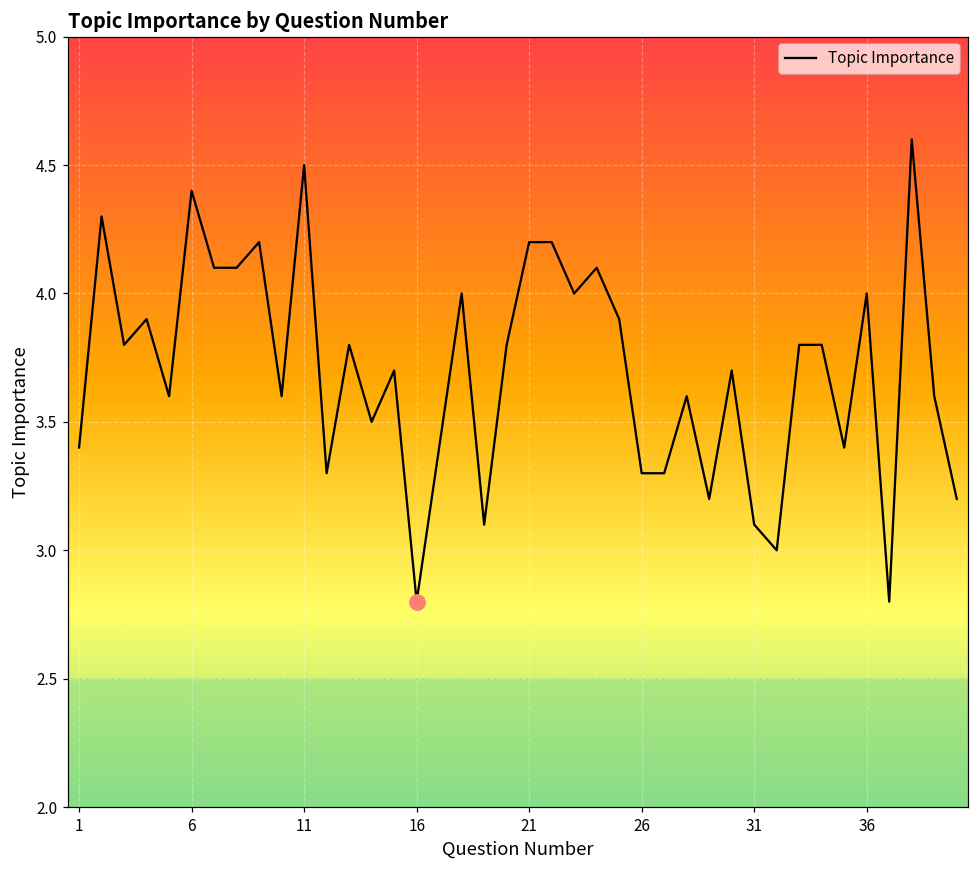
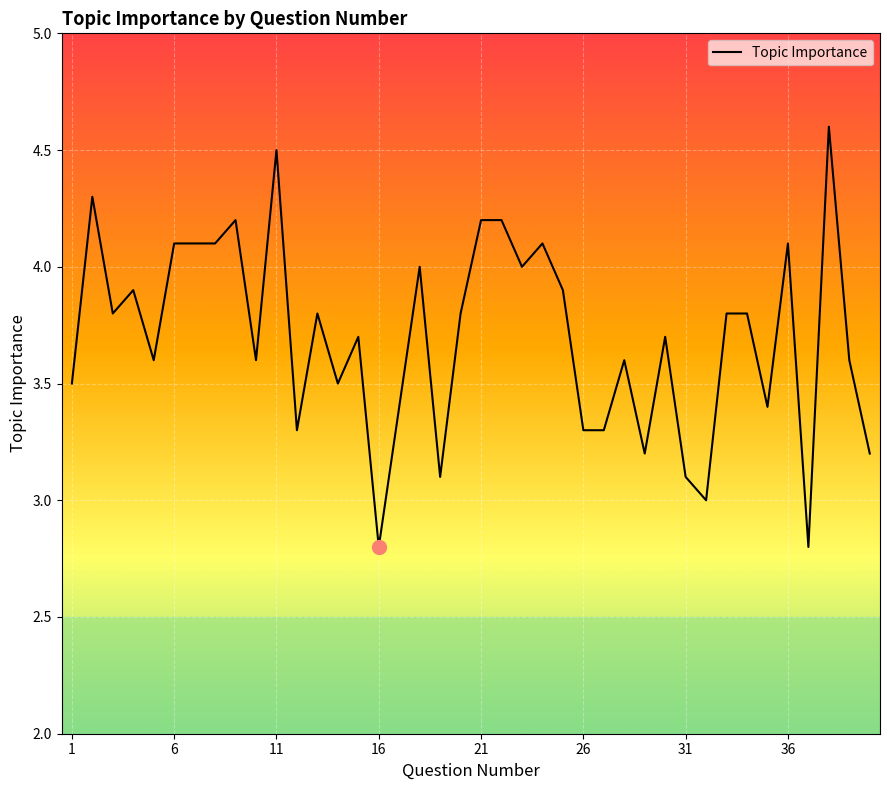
  {
    "Topic Importance": {
-     "1": 3.4,
-     "6": 4.4,
+     "1": 3.5,
+     "6": 4.1,
      "11": 4.5,
      "21": 4.2,
      "26": 3.3,
      "31": 3.1,
-     "36": 4.0
+     "36": 4.1
    }
  }
